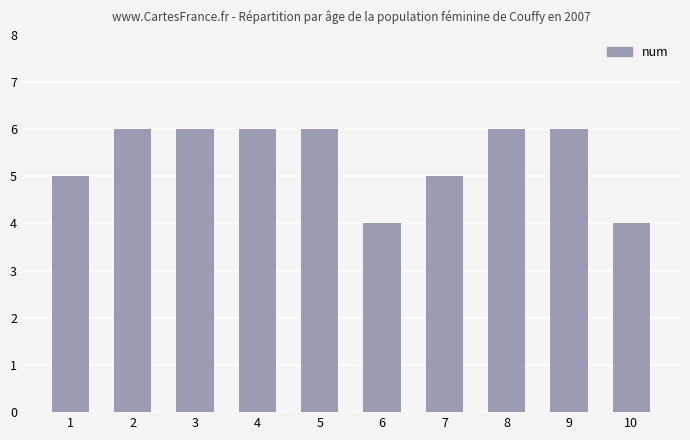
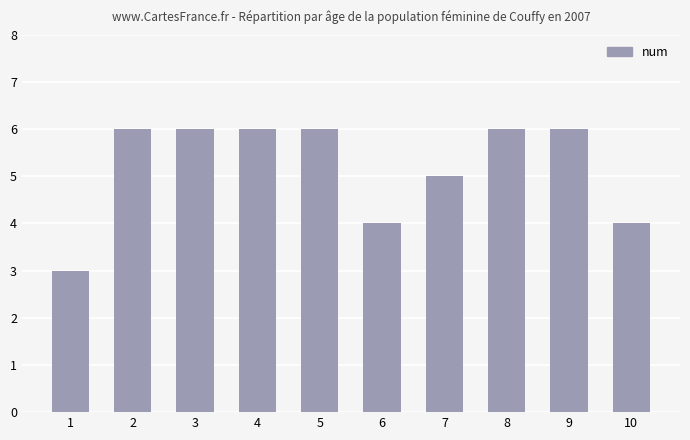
  {
-   "1": 5,
+   "1": 3,
    "2": 6,
    "3": 6,
    "4": 6,
    "5": 6,
    "6": 4,
    "7": 5,
    "8": 6,
    "9": 6,
    "10": 4
  }
